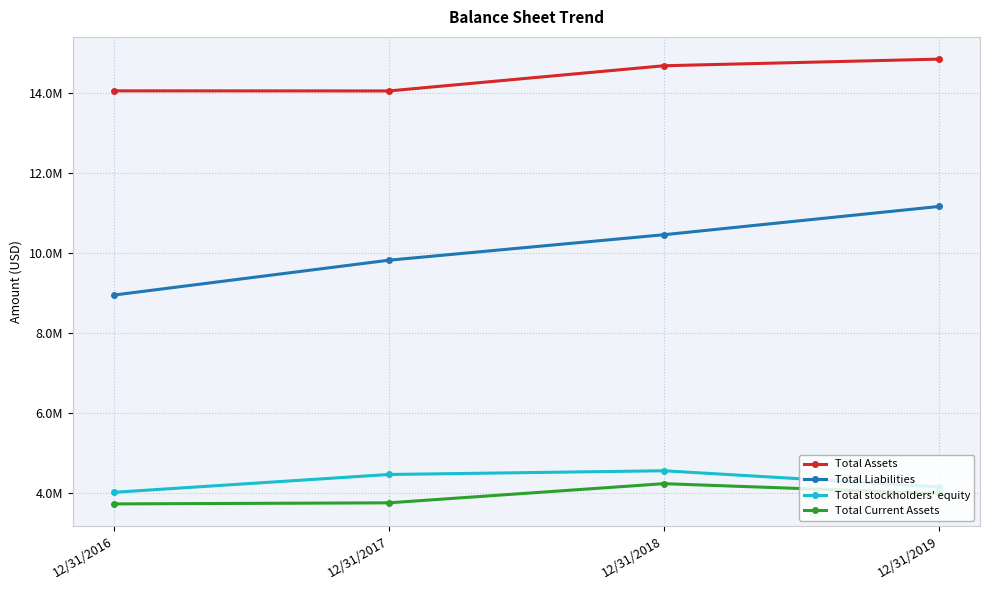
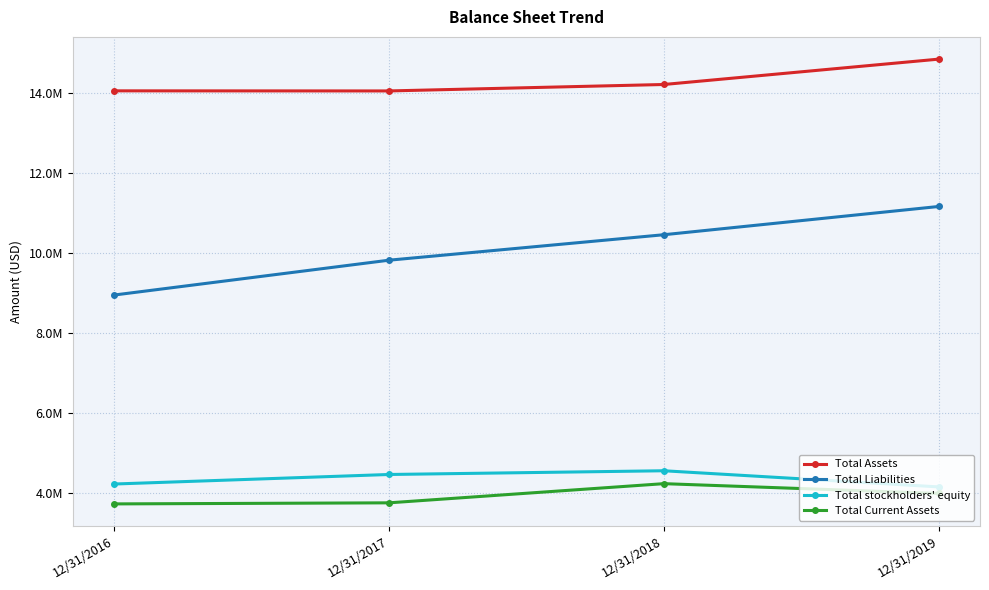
  {
    "Total Assets": {
      "12/31/2016": 14100000,
      "12/31/2017": 14100000,
-     "12/31/2018": 14700000,
+     "12/31/2018": 14200000,
      "12/31/2019": 14900000
    },
    "Total Liabilities": {
      "12/31/2016": 8900000,
      "12/31/2017": 9800000,
      "12/31/2018": 10500000,
      "12/31/2019": 11200000
    },
    "Total stockholders' equity": {
-     "12/31/2016": 4000000,
+     "12/31/2016": 4200000,
      "12/31/2017": 4500000,
      "12/31/2018": 4600000
    },
    "Total Current Assets": {
      "12/31/2016": 3700000,
      "12/31/2017": 3700000,
      "12/31/2018": 4200000
    }
  }
